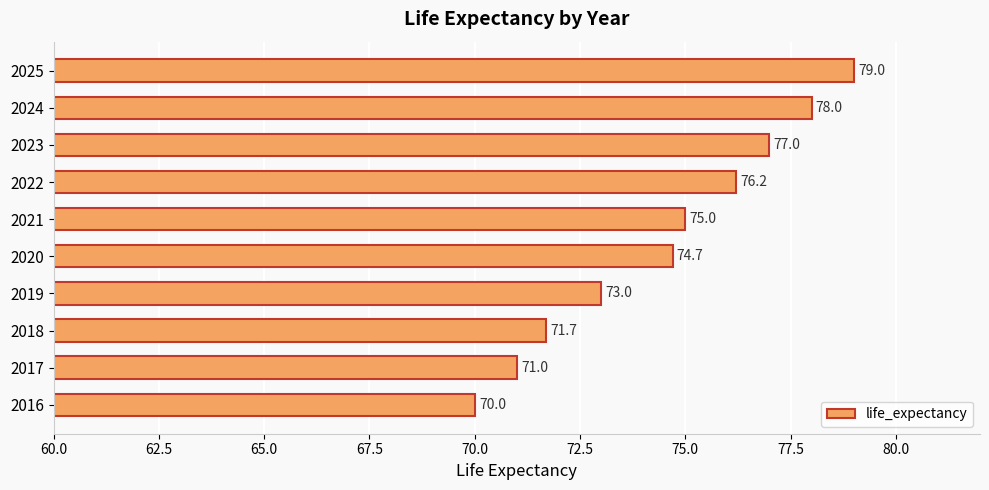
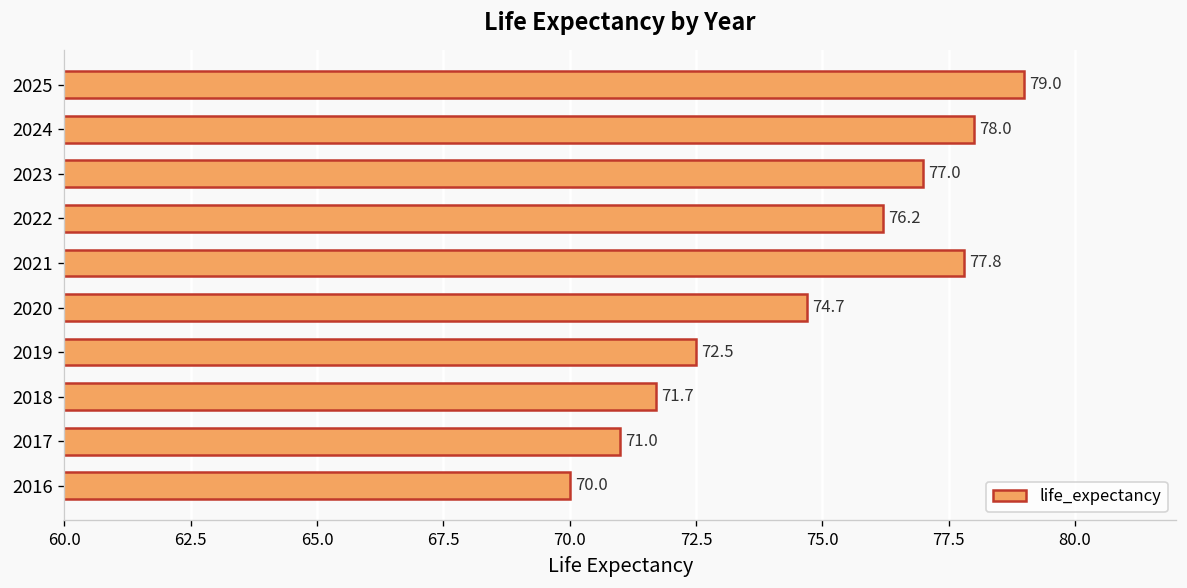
  {
    "2025": 79.0,
    "2024": 78.0,
    "2023": 77.0,
    "2022": 76.2,
-   "2021": 75.0,
+   "2021": 77.8,
    "2020": 74.7,
-   "2019": 73.0,
+   "2019": 72.5,
    "2018": 71.7,
    "2017": 71.0,
    "2016": 70.0
  }
